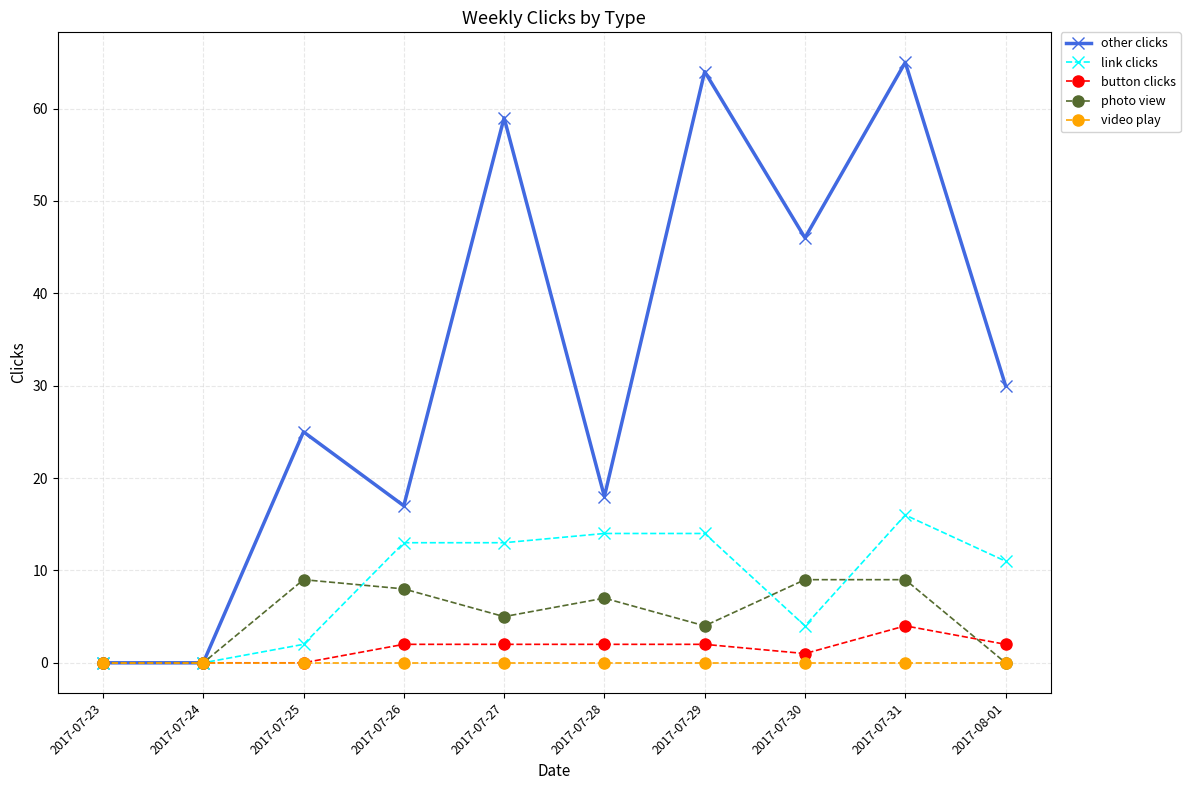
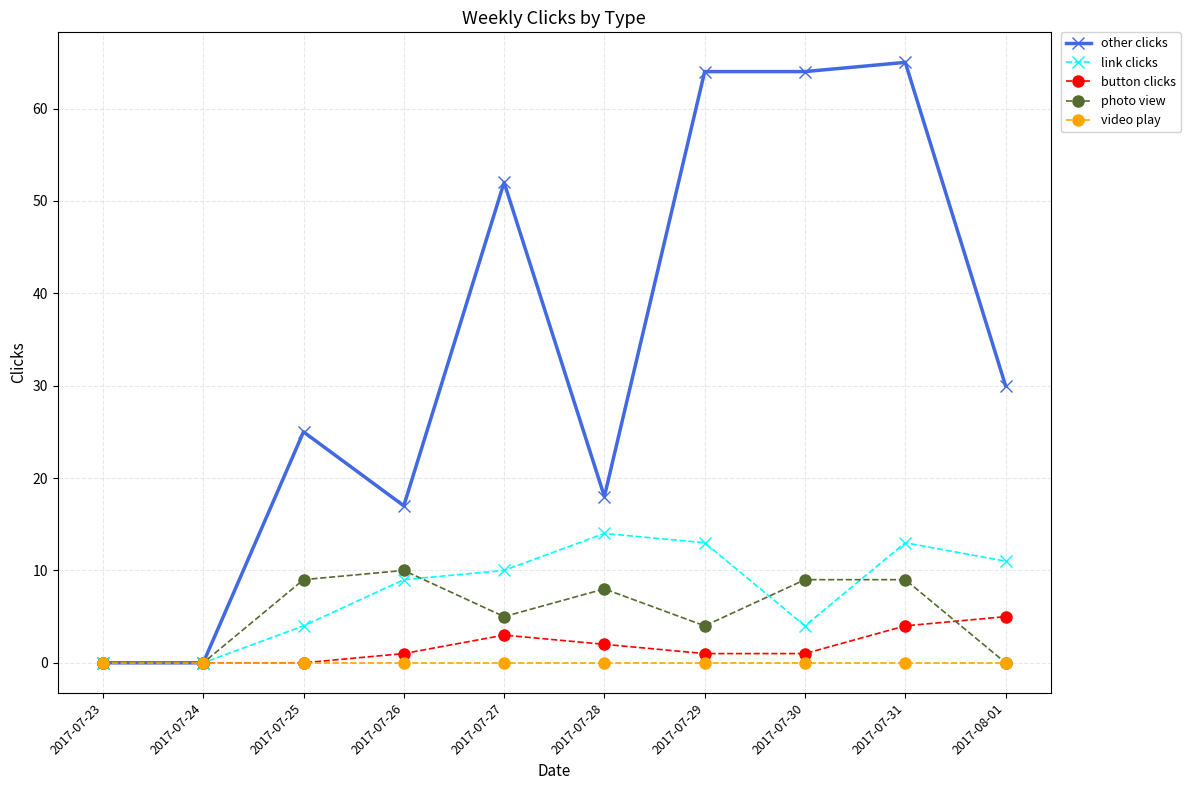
  {
    "other clicks": {
      "2017-07-25": 25,
      "2017-07-26": 17,
-     "2017-07-27": 59,
+     "2017-07-27": 52,
      "2017-07-28": 18,
      "2017-07-29": 64,
-     "2017-07-30": 46,
+     "2017-07-30": 64,
      "2017-07-31": 65,
      "2017-08-01": 30
    },
    "link clicks": {
-     "2017-07-25": 2,
-     "2017-07-26": 13,
-     "2017-07-27": 13,
+     "2017-07-25": 4,
+     "2017-07-26": 9,
+     "2017-07-27": 10,
      "2017-07-28": 14,
-     "2017-07-29": 14,
+     "2017-07-29": 13,
      "2017-07-30": 4,
-     "2017-07-31": 16,
+     "2017-07-31": 13,
      "2017-08-01": 11
    },
    "button clicks": {
-     "2017-07-26": 2,
-     "2017-07-27": 2,
+     "2017-07-26": 1,
+     "2017-07-27": 3,
      "2017-07-28": 2,
-     "2017-07-29": 2,
+     "2017-07-29": 1,
      "2017-07-30": 1,
      "2017-07-31": 4,
-     "2017-08-01": 2
+     "2017-08-01": 5
    },
    "photo view": {
      "2017-07-25": 9,
-     "2017-07-26": 8,
+     "2017-07-26": 10,
      "2017-07-27": 5,
-     "2017-07-28": 7,
+     "2017-07-28": 8,
      "2017-07-29": 4,
      "2017-07-30": 9,
      "2017-07-31": 9
    },
    "video play": {
      "2017-07-26": 0,
      "2017-07-27": 0,
      "2017-07-28": 0,
      "2017-07-29": 0,
      "2017-07-30": 0,
      "2017-07-31": 0
    }
  }
